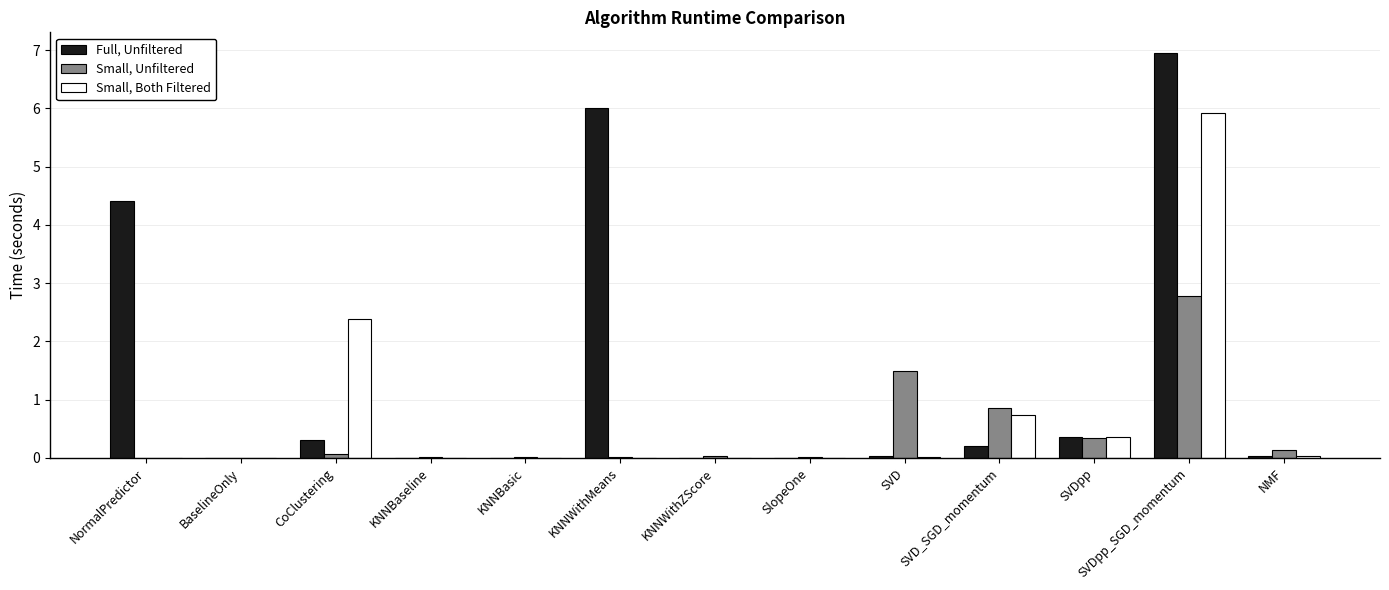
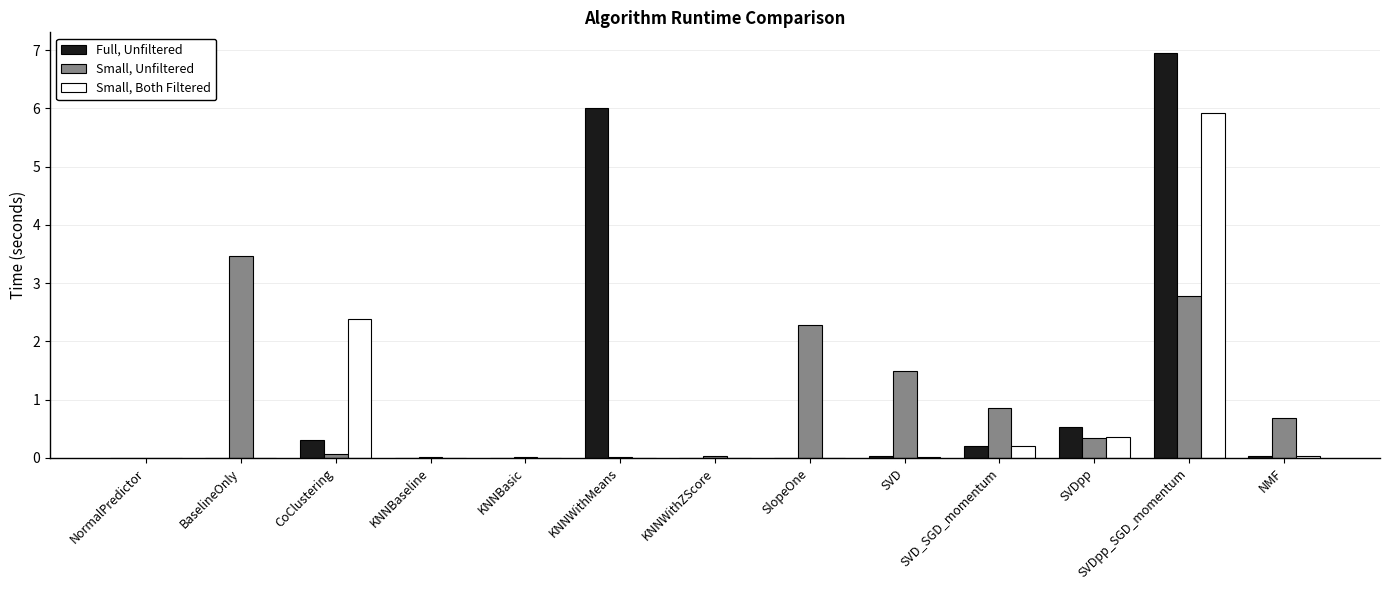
  {
    "Full, Unfiltered": {
-     "NormalPredictor": 4.4,
+     "NormalPredictor": 0.0,
      "CoClustering": 0.3,
      "KNNWithMeans": 6.0,
      "SVD_SGD_momentum": 0.2,
-     "SVDpp": 0.4,
+     "SVDpp": 0.5,
      "SVDpp_SGD_momentum": 7.0
    },
    "Small, Unfiltered": {
-     "BaselineOnly": 0.0,
+     "BaselineOnly": 3.5,
      "CoClustering": 0.1,
-     "SlopeOne": 0.0,
+     "SlopeOne": 2.3,
      "SVD": 1.5,
      "SVD_SGD_momentum": 0.8,
      "SVDpp": 0.3,
      "SVDpp_SGD_momentum": 2.8,
-     "NMF": 0.1
+     "NMF": 0.7
    },
    "Small, Both Filtered": {
      "CoClustering": 2.4,
-     "SVD_SGD_momentum": 0.7,
+     "SVD_SGD_momentum": 0.2,
      "SVDpp": 0.4,
      "SVDpp_SGD_momentum": 5.9
    }
  }
